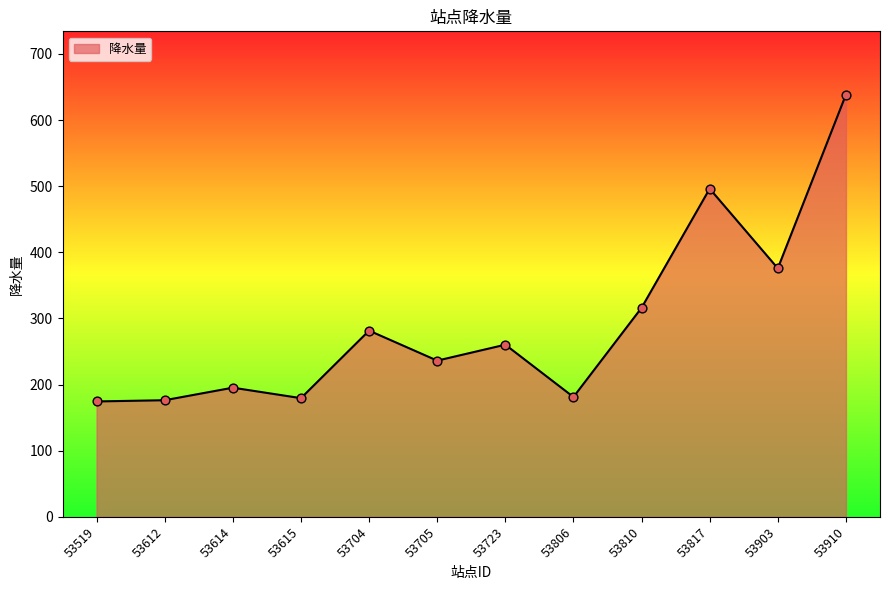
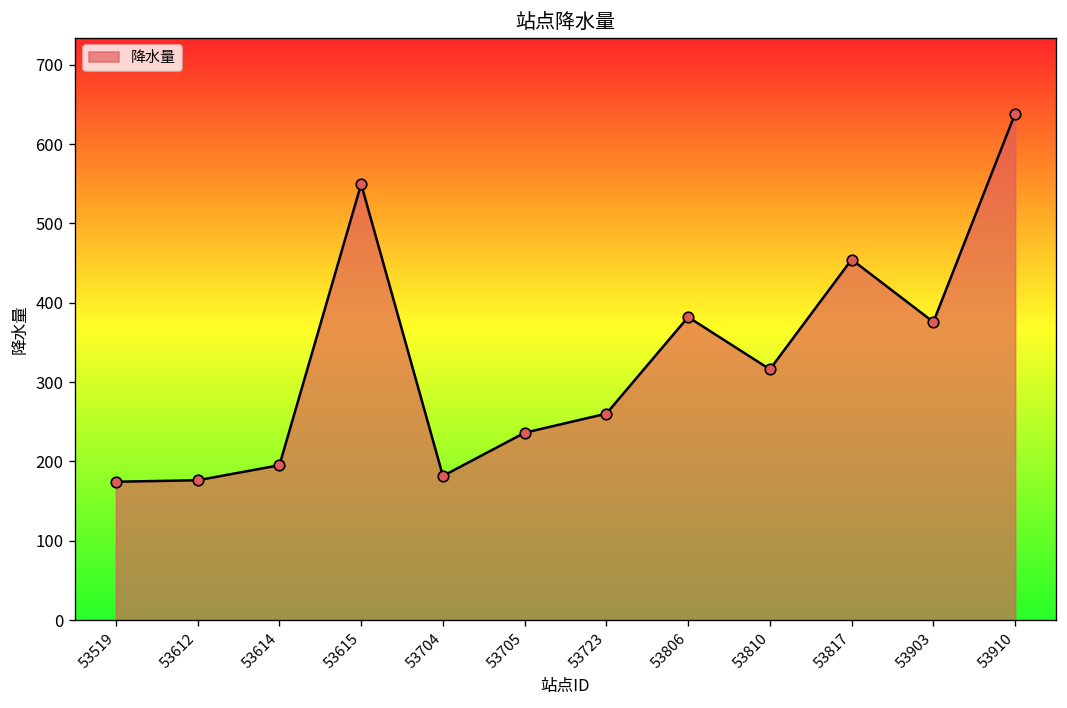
  {
    "53519": 170,
    "53612": 180,
    "53614": 200,
-   "53615": 180,
-   "53704": 280,
+   "53615": 550,
+   "53704": 180,
    "53705": 240,
    "53723": 260,
-   "53806": 180,
+   "53806": 380,
    "53810": 320,
-   "53817": 500,
+   "53817": 450,
    "53903": 380,
    "53910": 640
  }
